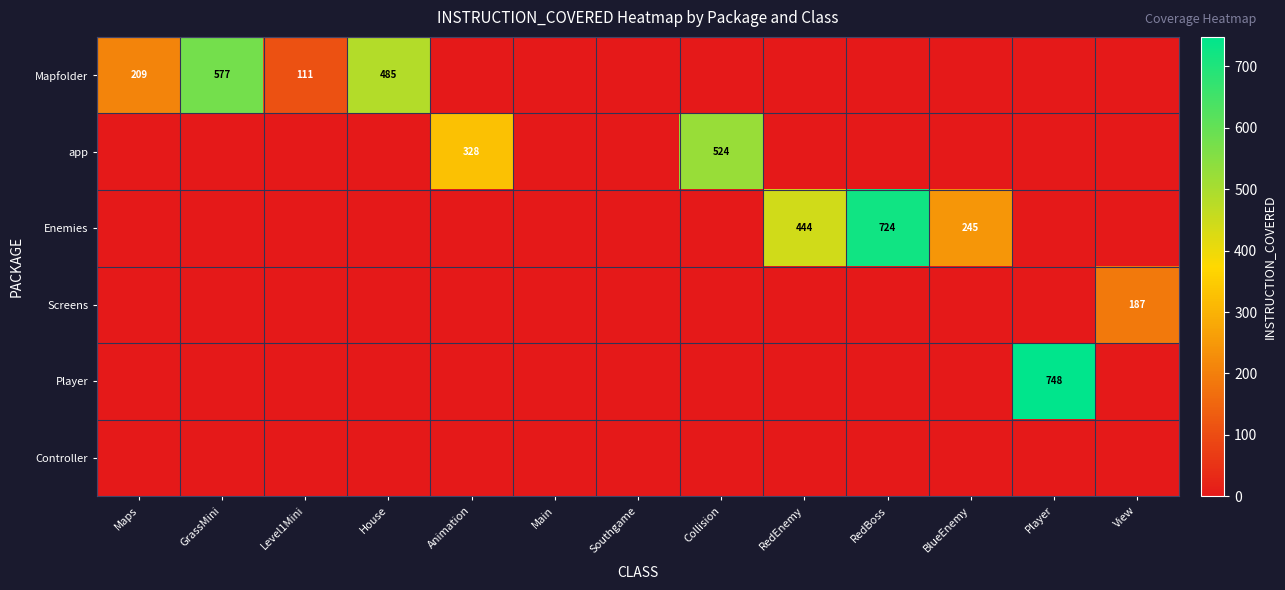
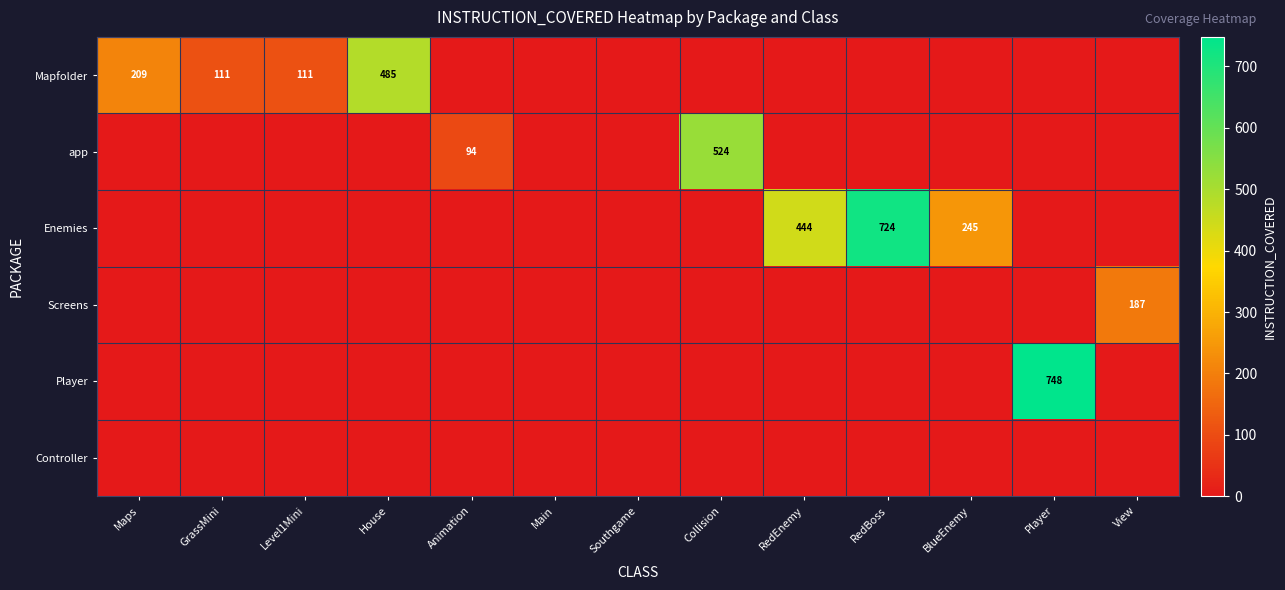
  {
    "Mapfolder": {
      "Maps": 209,
-     "GrassMini": 577,
+     "GrassMini": 111,
      "Level1Mini": 111,
      "House": 485
    },
    "app": {
-     "Animation": 328,
+     "Animation": 94,
      "Collision": 524
    },
    "Enemies": {
      "RedEnemy": 444,
      "RedBoss": 724,
      "BlueEnemy": 245
    },
    "Screens": {
      "View": 187
    },
    "Player": {
      "Player": 748
    }
  }
